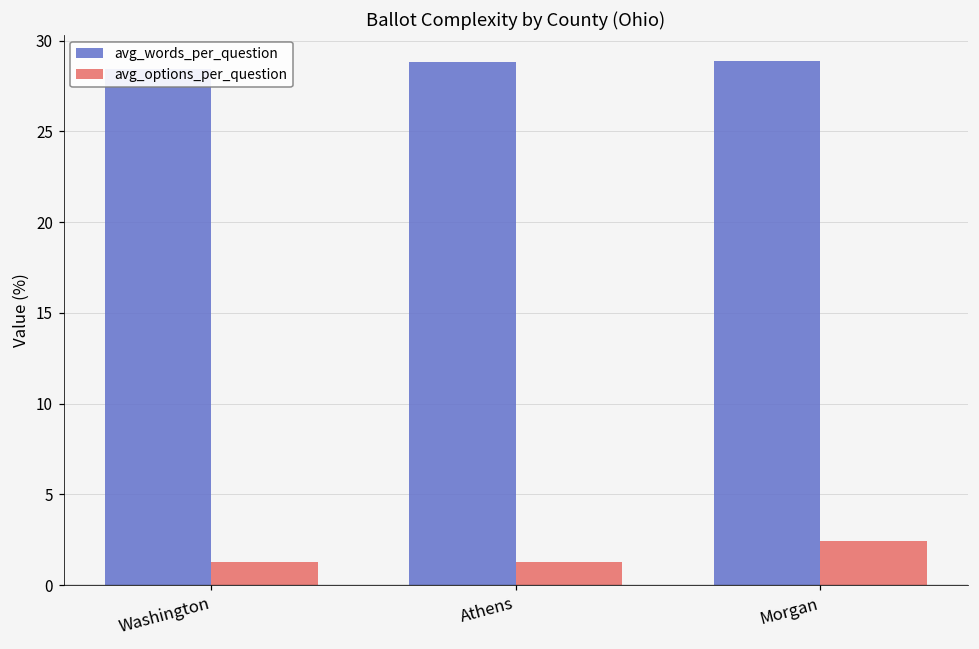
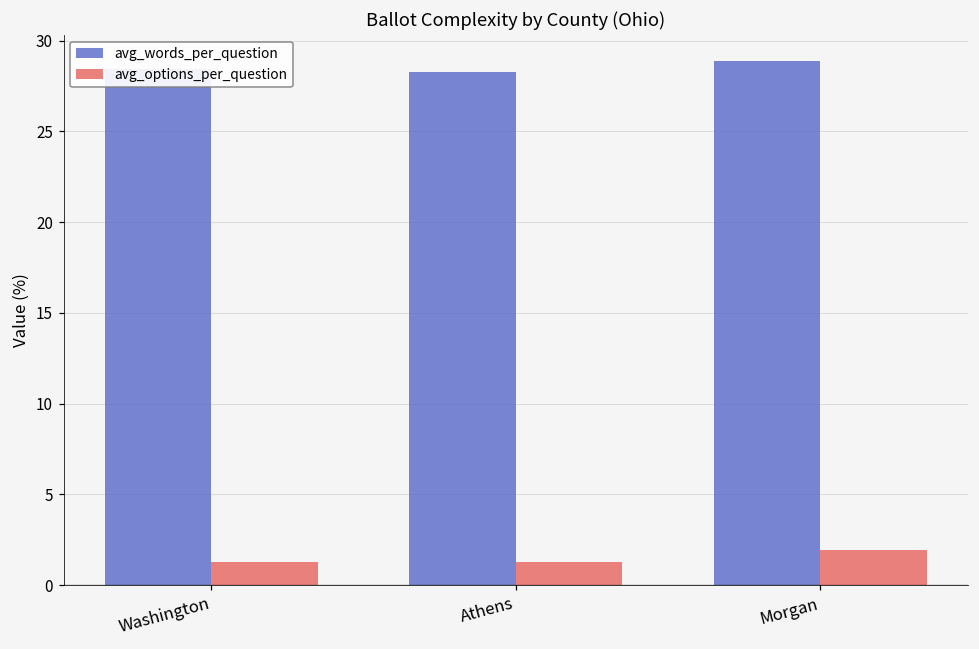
  {
    "avg_words_per_question": {
-     "Athens": 28.8,
+     "Athens": 28.3,
      "Morgan": 28.9
    },
    "avg_options_per_question": {
      "Washington": 1.3,
      "Athens": 1.3,
-     "Morgan": 2.4
+     "Morgan": 1.9
    }
  }
